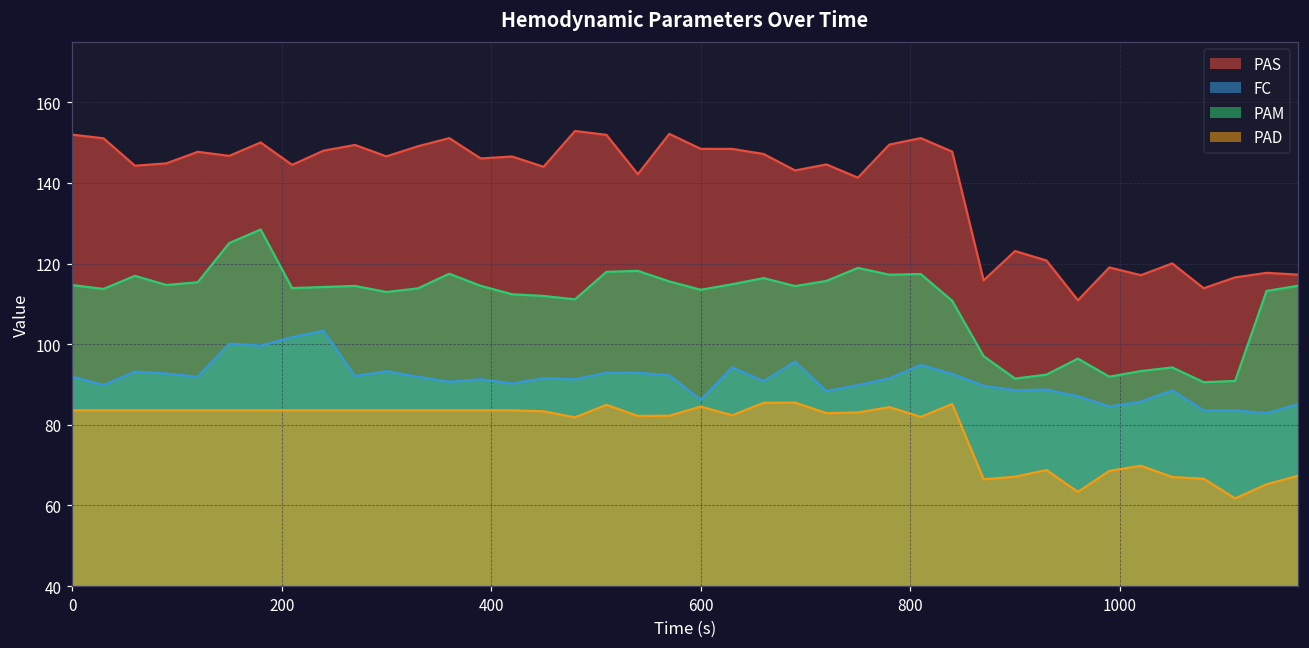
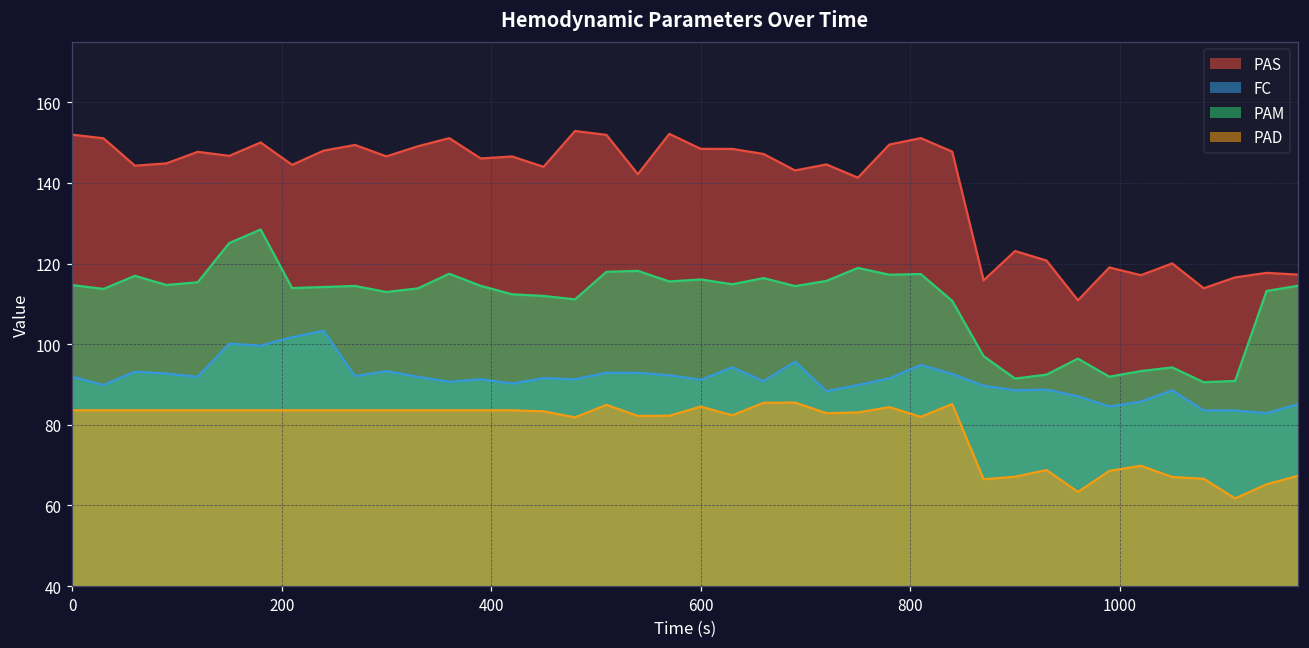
  {
    "PAS": {
      "0": 152,
      "600": 148
    },
    "FC": {
      "0": 92,
-     "600": 86
+     "600": 91
    },
    "PAM": {
      "0": 115,
-     "600": 113
+     "600": 116
    },
    "PAD": {
      "0": 84,
      "600": 85
    }
  }
